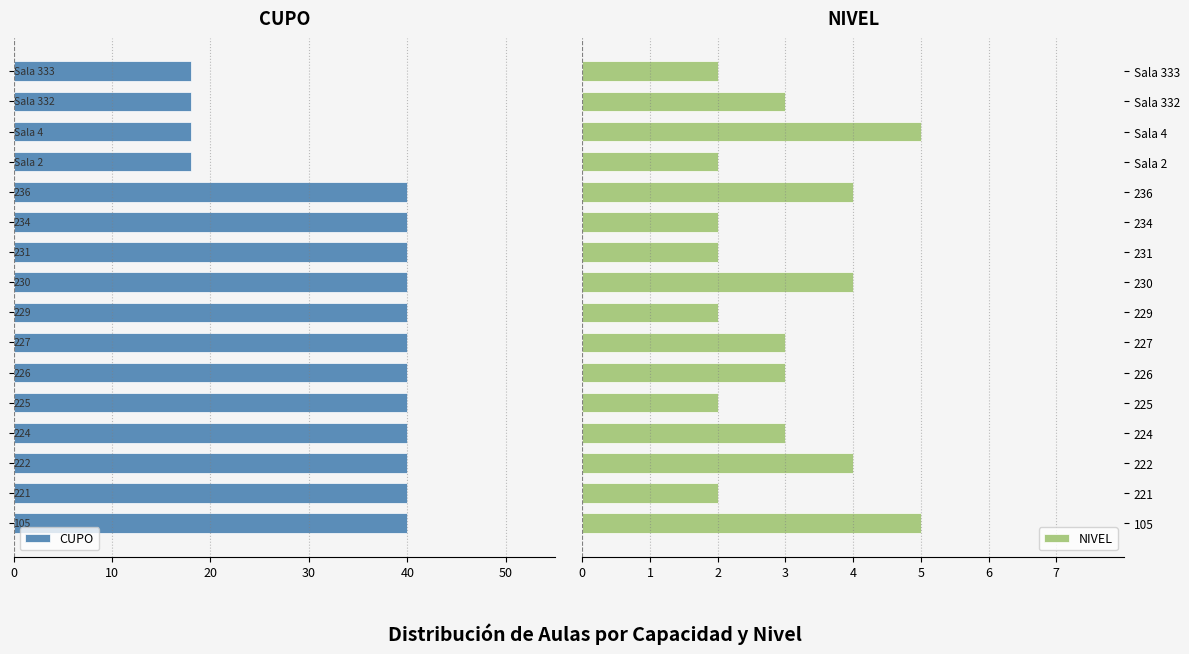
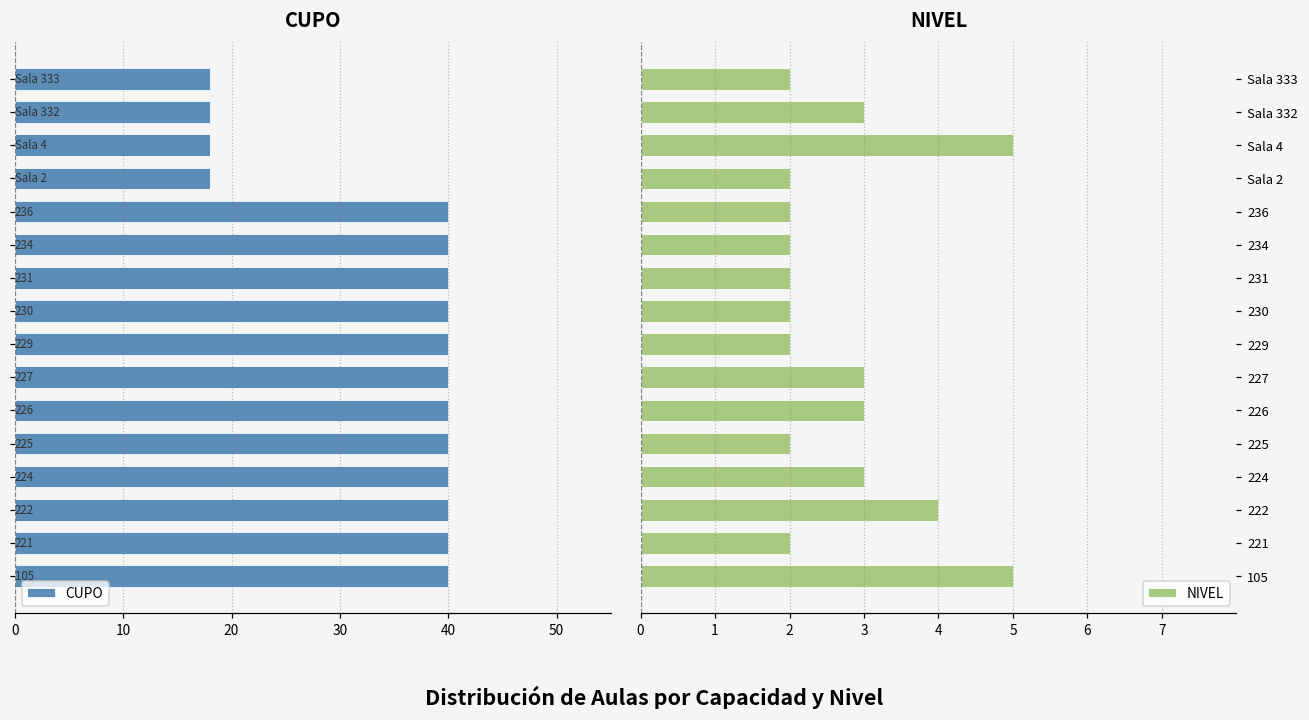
  {
    "NIVEL": {
      "Sala 333": 2,
      "Sala 332": 3,
      "Sala 4": 5,
      "Sala 2": 2,
-     "236": 4,
+     "236": 2,
      "234": 2,
      "231": 2,
-     "230": 4,
+     "230": 2,
      "229": 2,
      "227": 3,
      "226": 3,
      "225": 2,
      "224": 3,
      "222": 4,
      "221": 2,
      "105": 5
    }
  }
